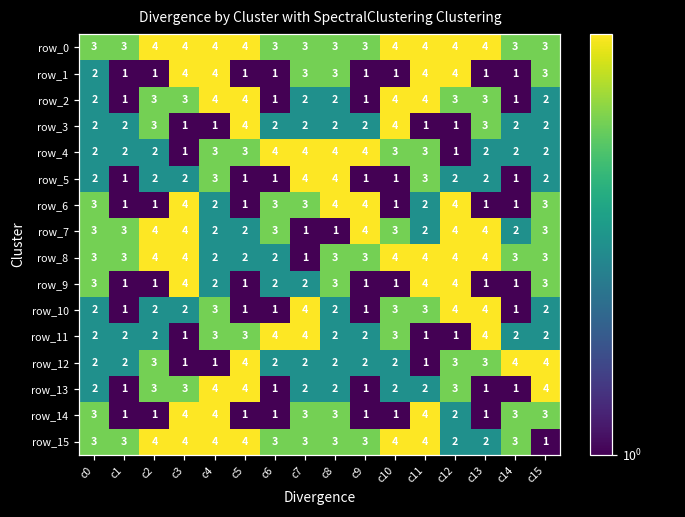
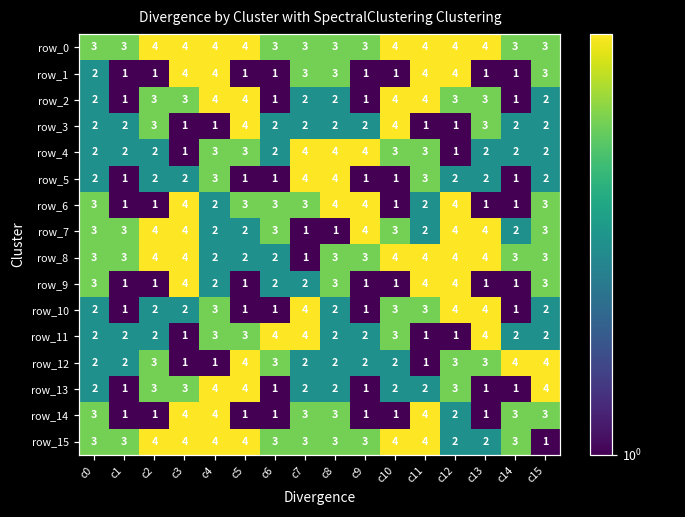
  {
    "row_4": {
      "c0": 2,
      "c1": 2,
      "c2": 2,
      "c3": 1,
      "c4": 3,
      "c5": 3,
-     "c6": 4,
+     "c6": 2,
      "c7": 4,
      "c8": 4,
      "c9": 4,
      "c10": 3,
      "c11": 3,
      "c12": 1,
      "c13": 2,
      "c14": 2,
      "c15": 2
    },
    "row_6": {
      "c0": 3,
      "c1": 1,
      "c2": 1,
      "c3": 4,
      "c4": 2,
-     "c5": 1,
+     "c5": 3,
      "c6": 3,
      "c7": 3,
      "c8": 4,
      "c9": 4,
      "c10": 1,
      "c11": 2,
      "c12": 4,
      "c13": 1,
      "c14": 1,
      "c15": 3
    },
    "row_12": {
      "c0": 2,
      "c1": 2,
      "c2": 3,
      "c3": 1,
      "c4": 1,
      "c5": 4,
-     "c6": 2,
+     "c6": 3,
      "c7": 2,
      "c8": 2,
      "c9": 2,
      "c10": 2,
      "c11": 1,
      "c12": 3,
      "c13": 3,
      "c14": 4,
      "c15": 4
    }
  }
